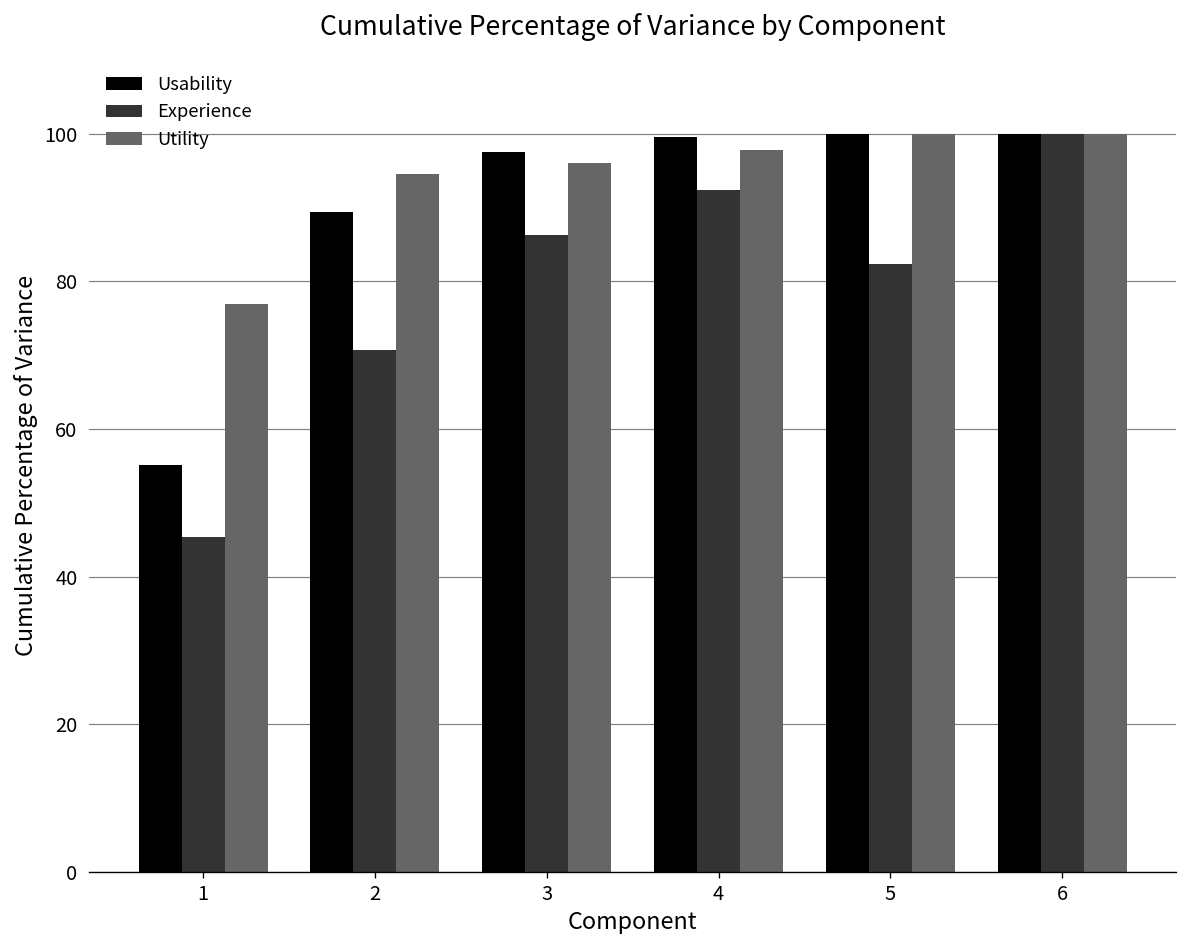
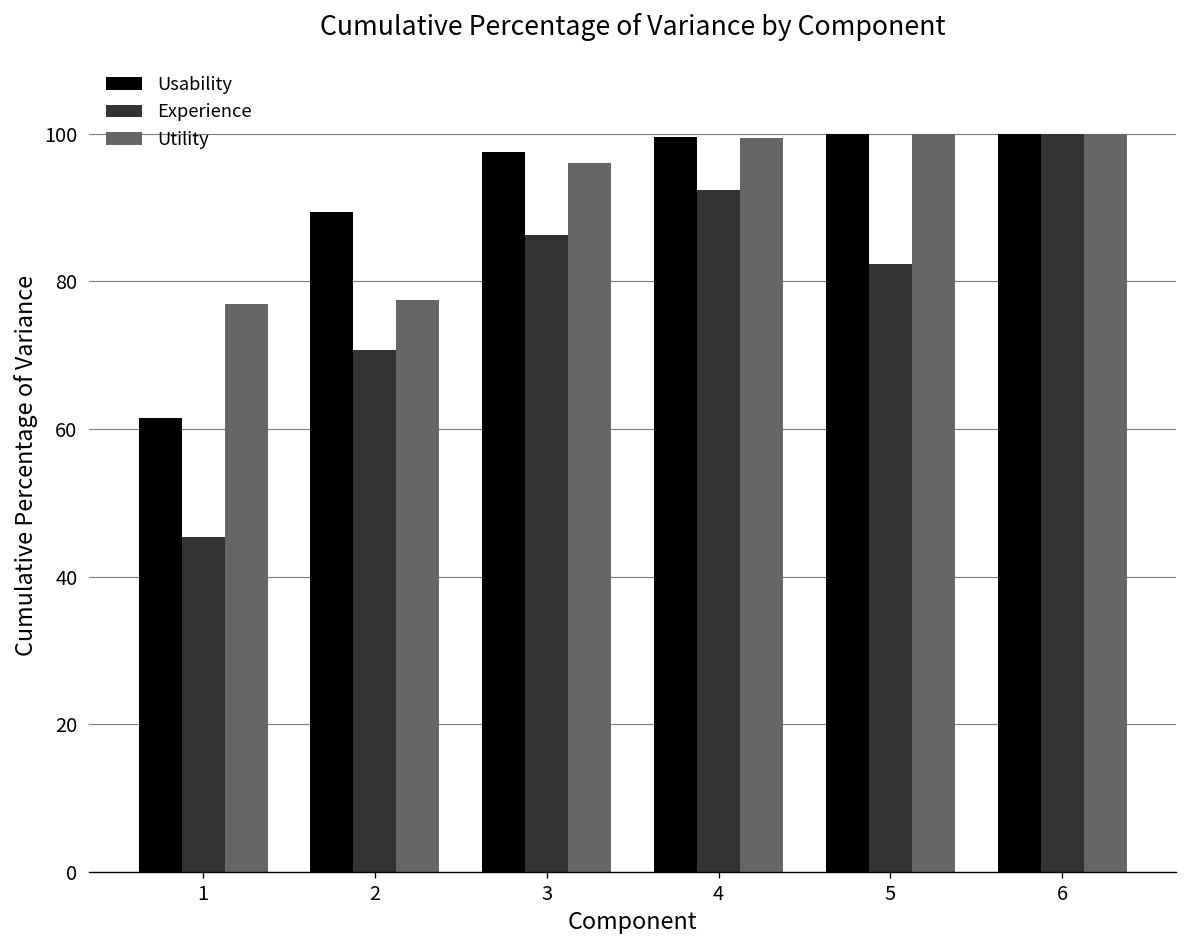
  {
    "Usability": {
-     "1": 55,
+     "1": 62,
      "2": 89,
      "3": 97,
      "4": 100,
      "5": 100,
      "6": 100
    },
    "Experience": {
      "1": 45,
      "2": 71,
      "3": 86,
      "4": 92,
      "5": 82,
      "6": 100
    },
    "Utility": {
      "1": 77,
-     "2": 94,
+     "2": 77,
      "3": 96,
-     "4": 98,
+     "4": 99,
      "5": 100,
      "6": 100
    }
  }
